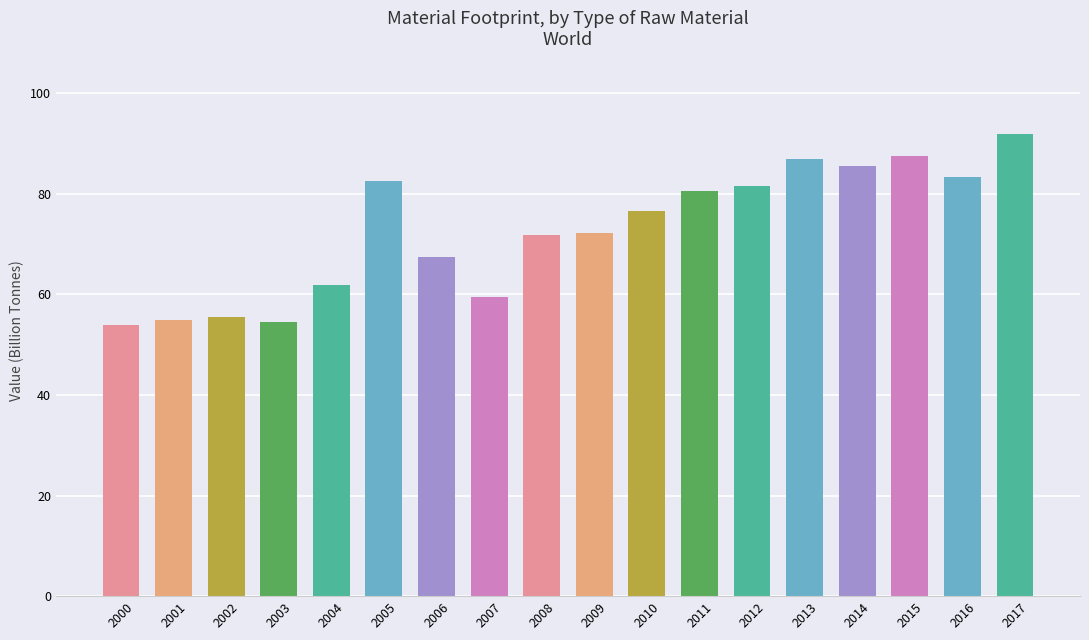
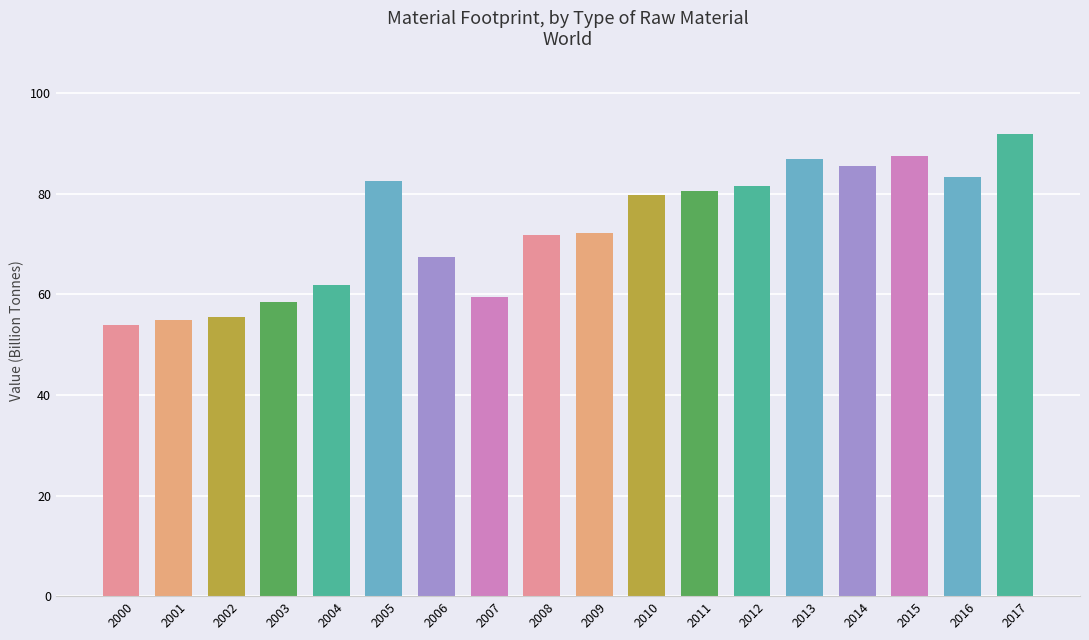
  {
    "2000": 54,
    "2001": 55,
    "2002": 56,
-   "2003": 54,
+   "2003": 58,
    "2004": 62,
    "2005": 82,
    "2006": 68,
    "2007": 59,
    "2008": 72,
    "2009": 72,
-   "2010": 77,
+   "2010": 80,
    "2011": 80,
    "2012": 82,
    "2013": 87,
    "2014": 86,
    "2015": 87,
    "2016": 83,
    "2017": 92
  }
